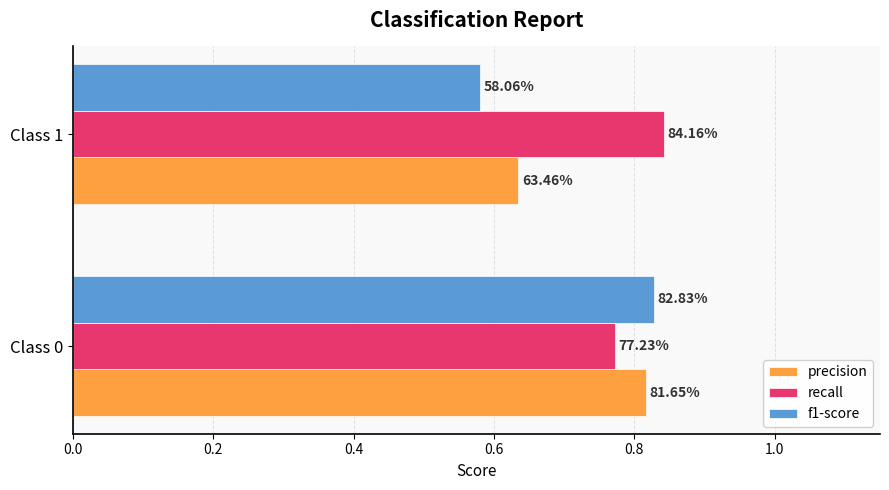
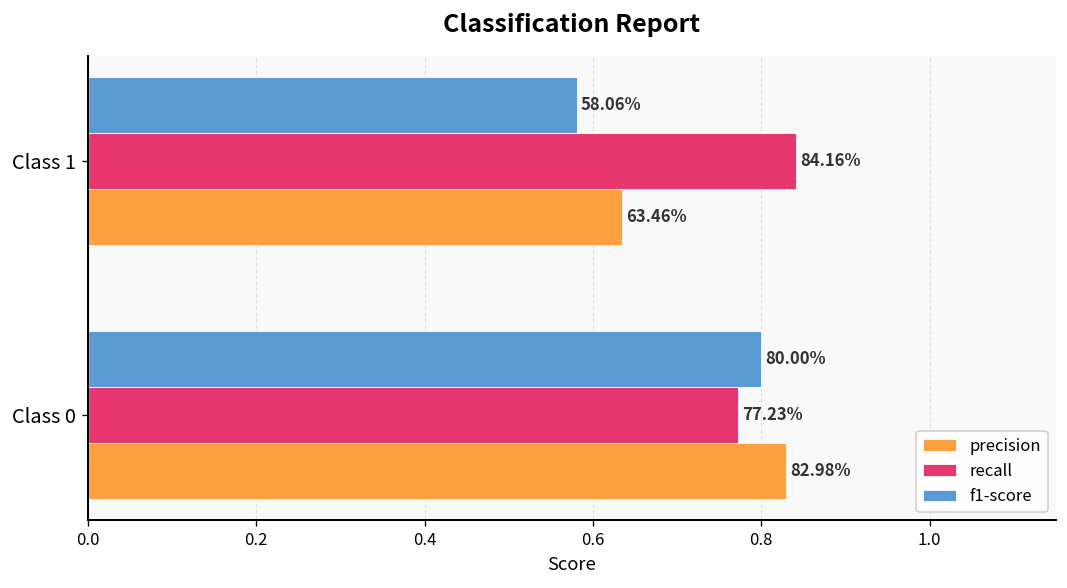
  {
    "precision": {
      "Class 1": "63.46%",
-     "Class 0": "81.65%"
+     "Class 0": "82.98%"
    },
    "recall": {
      "Class 1": "84.16%",
      "Class 0": "77.23%"
    },
    "f1-score": {
      "Class 1": "58.06%",
-     "Class 0": "82.83%"
+     "Class 0": "80.00%"
    }
  }
